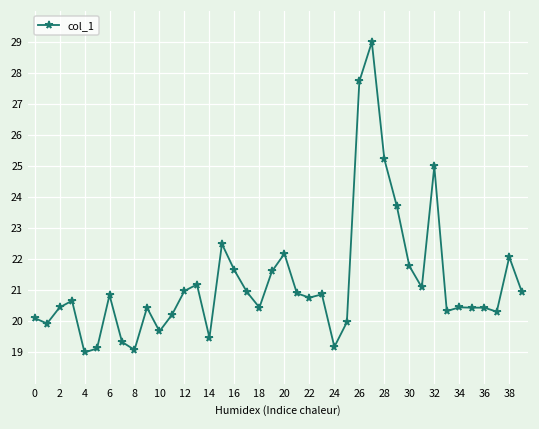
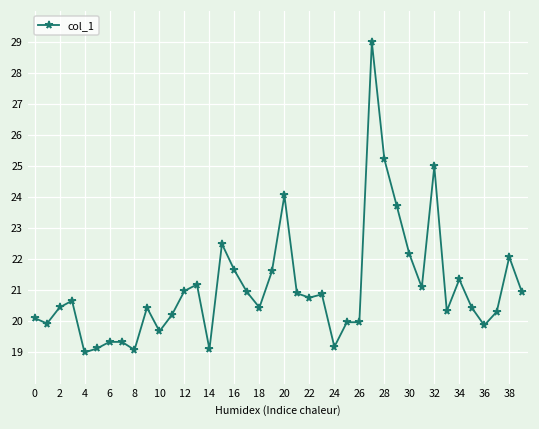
  {
    "0": 20.1,
    "2": 20.4,
    "4": 19.0,
-   "6": 20.8,
+   "6": 19.3,
    "8": 19.1,
    "10": 19.7,
    "12": 21.0,
-   "14": 19.5,
+   "14": 19.1,
    "16": 21.6,
    "18": 20.4,
-   "20": 22.2,
+   "20": 24.1,
    "22": 20.8,
    "24": 19.2,
-   "26": 27.7,
+   "26": 20.0,
    "28": 25.2,
-   "30": 21.8,
+   "30": 22.2,
    "32": 25.0,
-   "34": 20.5,
-   "36": 20.4,
+   "34": 21.4,
+   "36": 19.9,
    "38": 22.1
  }
